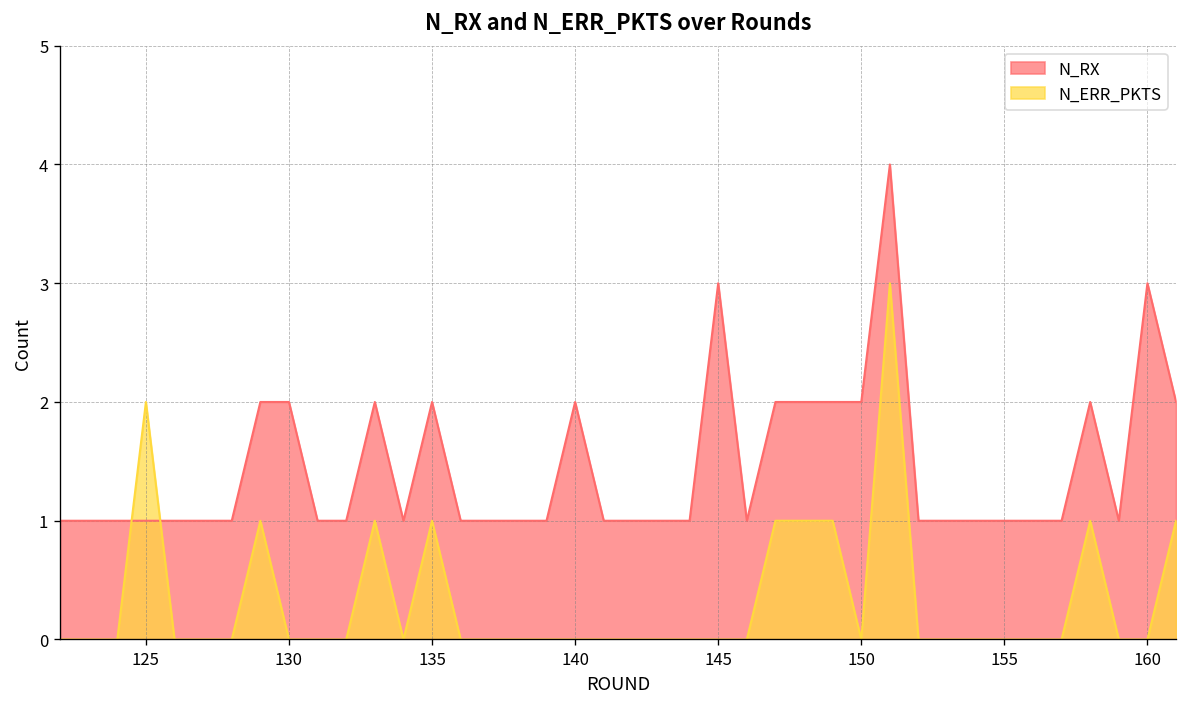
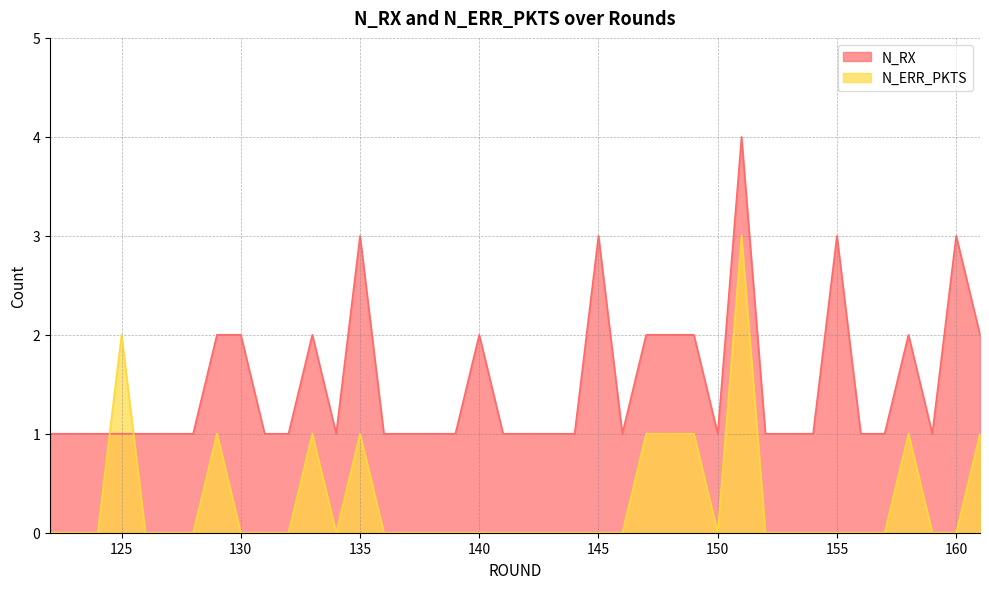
  {
    "N_RX": {
      "125": 1,
      "130": 2,
-     "135": 2,
+     "135": 3,
      "140": 2,
      "145": 3,
-     "150": 2,
-     "155": 1,
+     "150": 1,
+     "155": 3,
      "160": 3
    },
    "N_ERR_PKTS": {
      "125": 2,
      "130": 0,
      "135": 1,
      "140": 0,
      "145": 0,
      "150": 0,
      "155": 0,
      "160": 0
    }
  }
